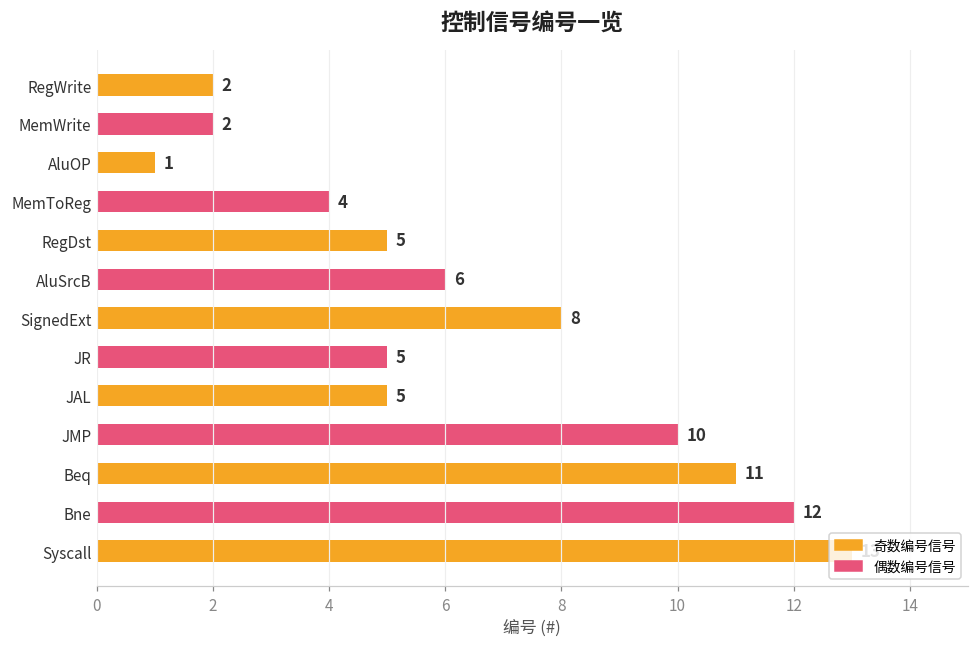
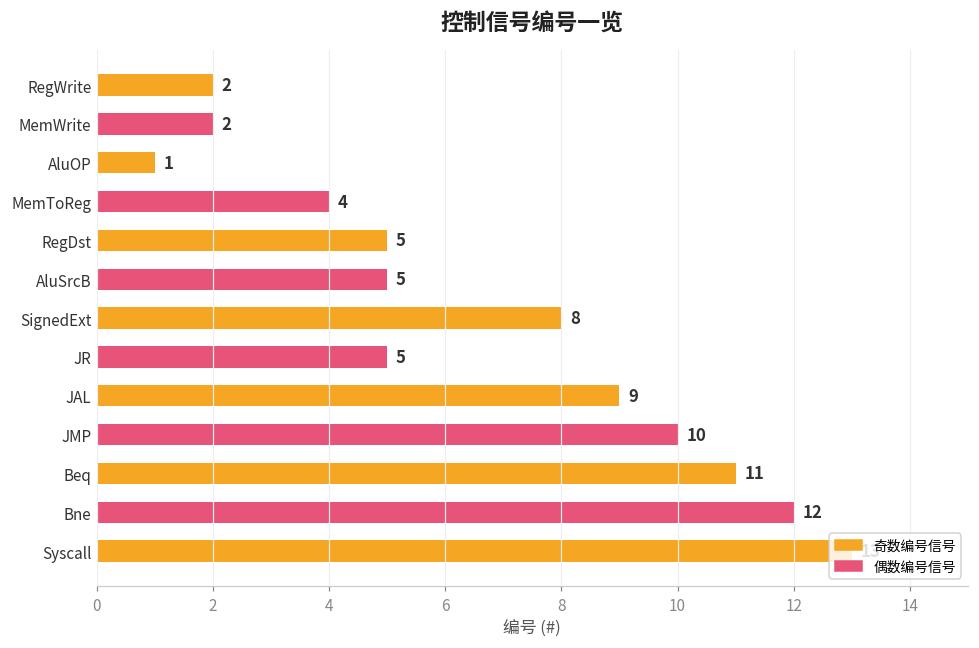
  {
    "RegWrite": 2,
    "MemWrite": 2,
    "AluOP": 1,
    "MemToReg": 4,
    "RegDst": 5,
-   "AluSrcB": 6,
+   "AluSrcB": 5,
    "SignedExt": 8,
    "JR": 5,
-   "JAL": 5,
+   "JAL": 9,
    "JMP": 10,
    "Beq": 11,
    "Bne": 12
  }
